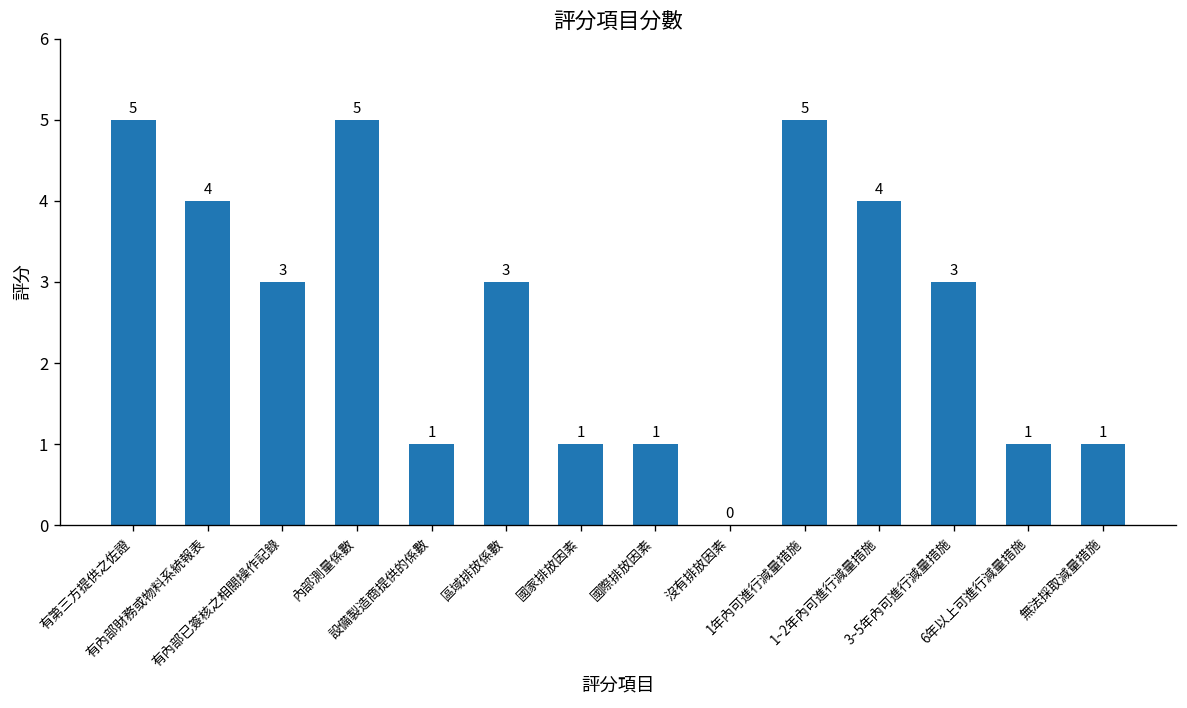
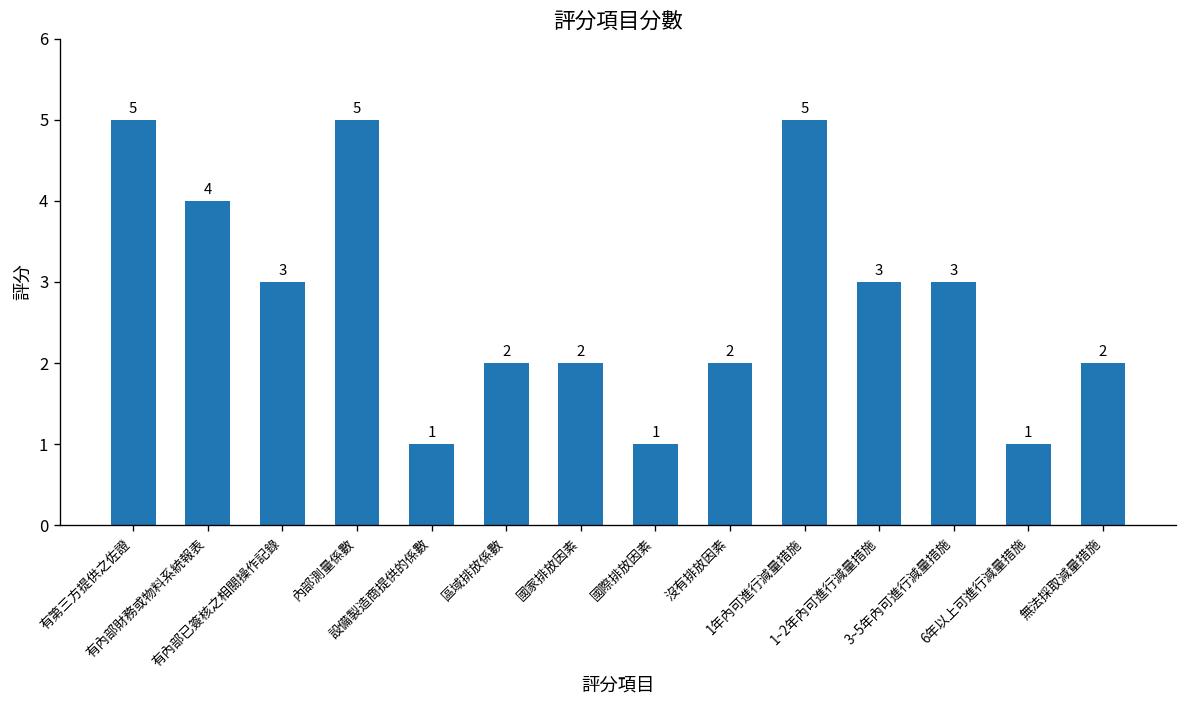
  {
    "有第三方提供之佐證": 5,
    "有內部財務或物料系統報表": 4,
    "有內部已簽核之相關操作記錄": 3,
    "內部測量係數": 5,
    "設備製造商提供的係數": 1,
-   "區域排放係數": 3,
-   "國家排放因素": 1,
+   "區域排放係數": 2,
+   "國家排放因素": 2,
    "國際排放因素": 1,
-   "沒有排放因素": 0,
+   "沒有排放因素": 2,
    "1年內可進行減量措施": 5,
-   "1~2年內可進行減量措施": 4,
+   "1~2年內可進行減量措施": 3,
    "3~5年內可進行減量措施": 3,
    "6年以上可進行減量措施": 1,
-   "無法採取減量措施": 1
+   "無法採取減量措施": 2
  }
